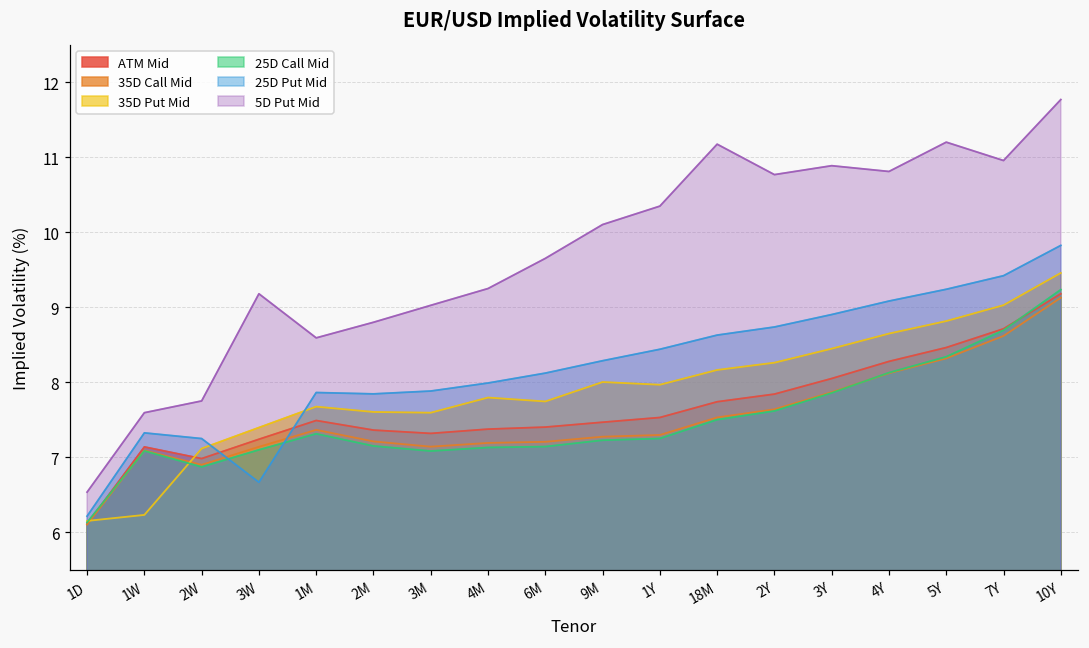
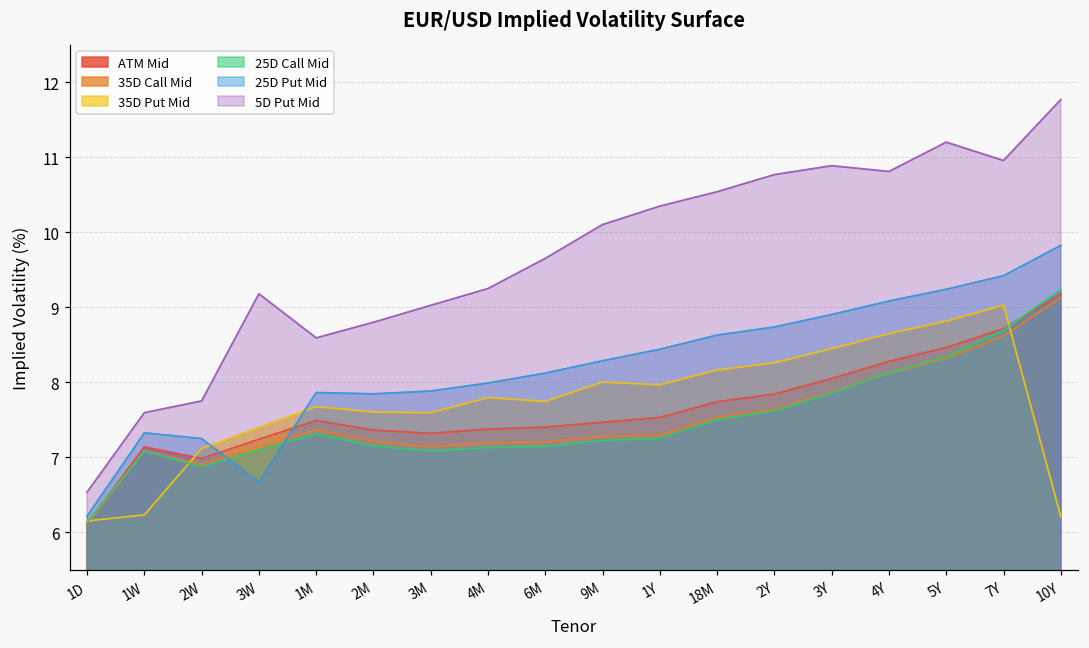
  {
    "35D Put Mid": {
      "1W": 6.2,
      "2W": 7.1,
      "3W": 7.4,
      "1M": 7.7,
      "2M": 7.6,
      "3M": 7.6,
      "4M": 7.8,
      "6M": 7.7,
      "9M": 8.0,
      "1Y": 8.0,
      "18M": 8.2,
      "2Y": 8.3,
      "3Y": 8.4,
      "4Y": 8.6,
      "5Y": 8.8,
      "7Y": 9.0,
-     "10Y": 9.5
+     "10Y": 6.2
    },
    "25D Call Mid": {
      "3W": 7.1,
      "1M": 7.3,
      "2M": 7.2,
      "3M": 7.1,
      "4M": 7.1,
      "6M": 7.1,
      "9M": 7.2,
      "1Y": 7.3,
      "10Y": 9.2
    },
    "25D Put Mid": {
      "1D": 6.2,
      "1W": 7.3,
      "2W": 7.2,
      "3W": 6.7,
      "1M": 7.9,
      "2M": 7.8,
      "3M": 7.9,
      "4M": 8.0,
      "6M": 8.1,
      "9M": 8.3,
      "1Y": 8.4,
      "18M": 8.6,
      "2Y": 8.7,
      "3Y": 8.9,
      "4Y": 9.1,
      "5Y": 9.2,
      "7Y": 9.4,
      "10Y": 9.8
    },
    "5D Put Mid": {
      "1D": 6.5,
      "1W": 7.6,
      "2W": 7.8,
      "3W": 9.2,
      "1M": 8.6,
      "2M": 8.8,
      "3M": 9.0,
      "4M": 9.3,
      "6M": 9.7,
      "9M": 10.1,
      "1Y": 10.3,
-     "18M": 11.2,
+     "18M": 10.5,
      "2Y": 10.8,
      "3Y": 10.9,
      "4Y": 10.8,
      "5Y": 11.2,
      "7Y": 11.0,
      "10Y": 11.8
    }
  }
